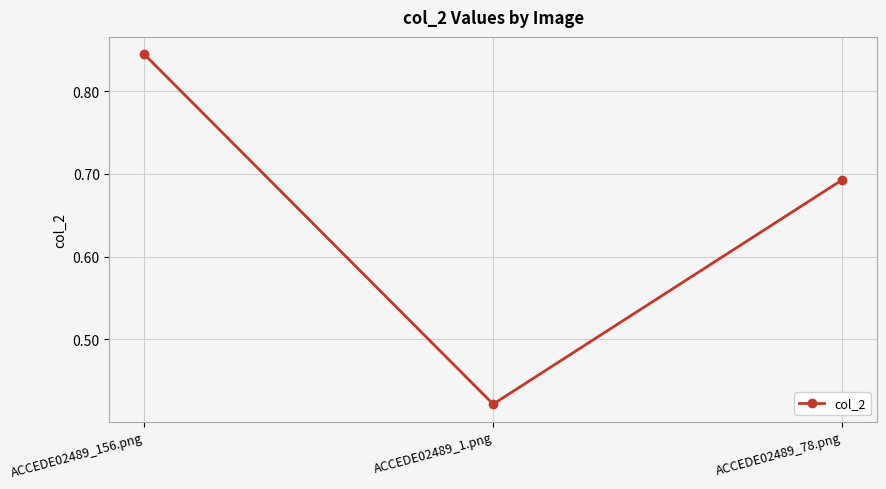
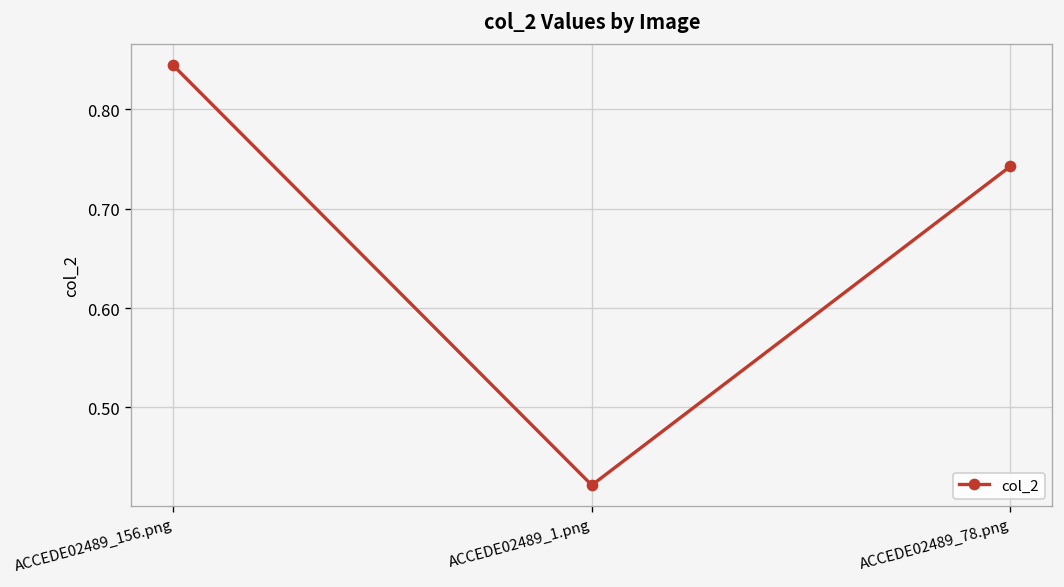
  {
    "ACCEDE02489_156.png": 0.84,
    "ACCEDE02489_1.png": 0.42,
-   "ACCEDE02489_78.png": 0.69
+   "ACCEDE02489_78.png": 0.74
  }
